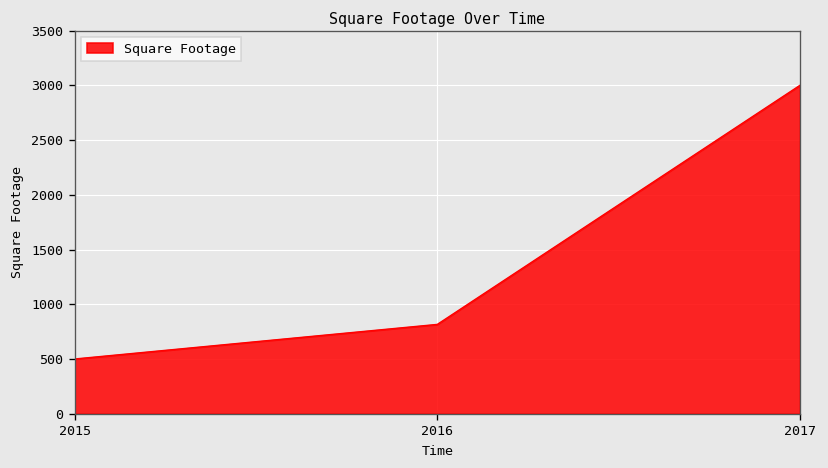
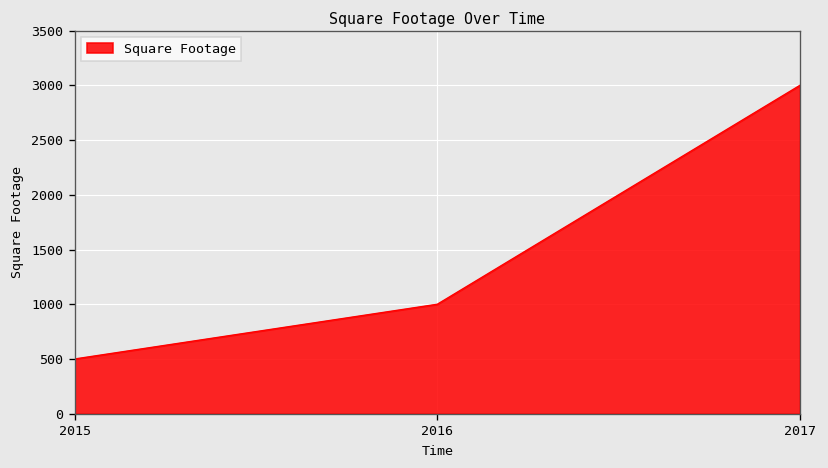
  {
    "2015": 500,
-   "2016": 800,
+   "2016": 1000,
    "2017": 3000
  }
